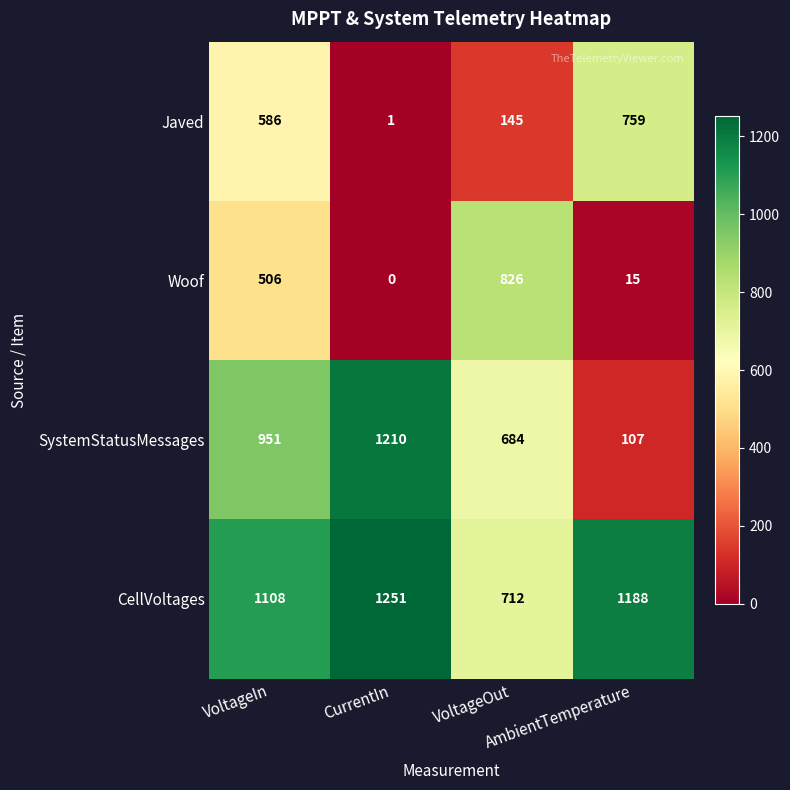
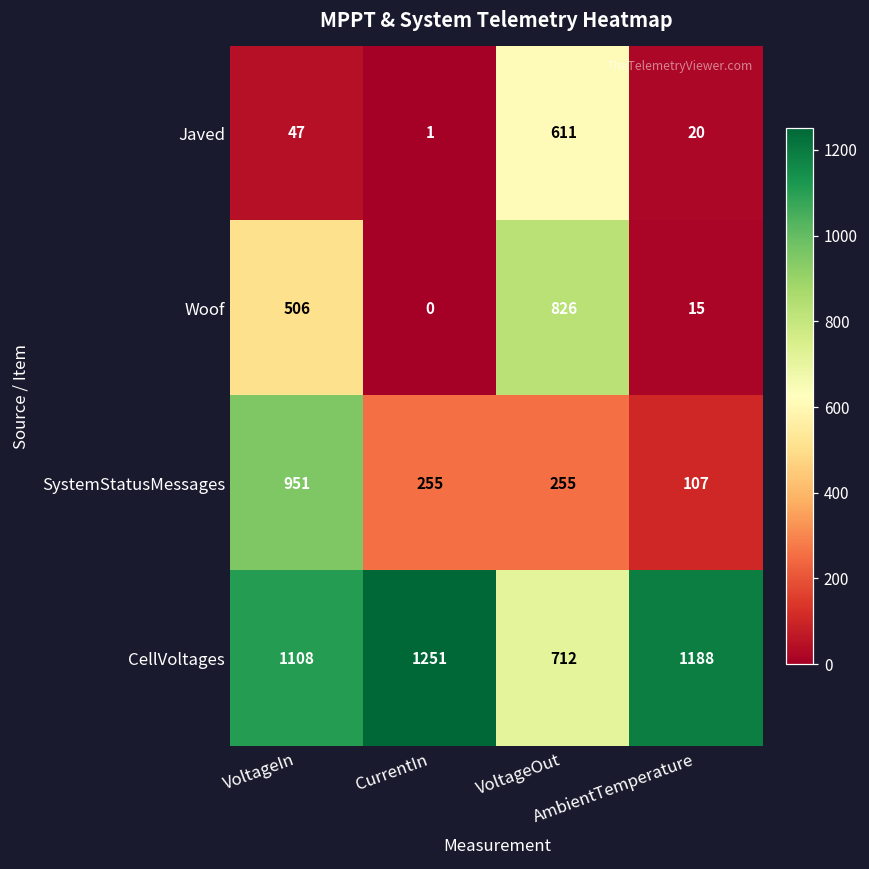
  {
    "Javed": {
-     "VoltageIn": 586,
+     "VoltageIn": 47,
      "CurrentIn": 1,
-     "VoltageOut": 145,
-     "AmbientTemperature": 759
+     "VoltageOut": 611,
+     "AmbientTemperature": 20
    },
    "Woof": {
      "VoltageIn": 506,
      "CurrentIn": 0,
      "VoltageOut": 826,
      "AmbientTemperature": 15
    },
    "SystemStatusMessages": {
      "VoltageIn": 951,
-     "CurrentIn": 1210,
-     "VoltageOut": 684,
+     "CurrentIn": 255,
+     "VoltageOut": 255,
      "AmbientTemperature": 107
    },
    "CellVoltages": {
      "VoltageIn": 1108,
      "CurrentIn": 1251,
      "VoltageOut": 712,
      "AmbientTemperature": 1188
    }
  }
